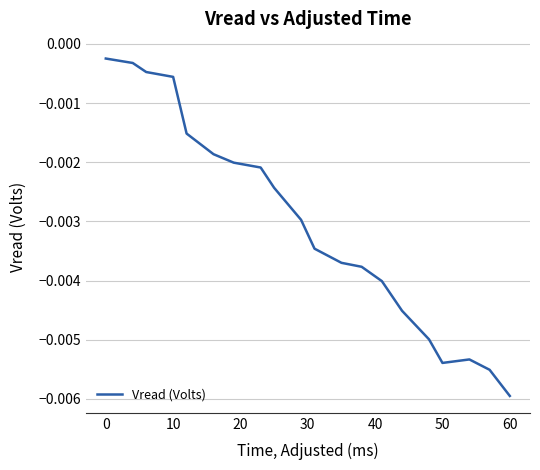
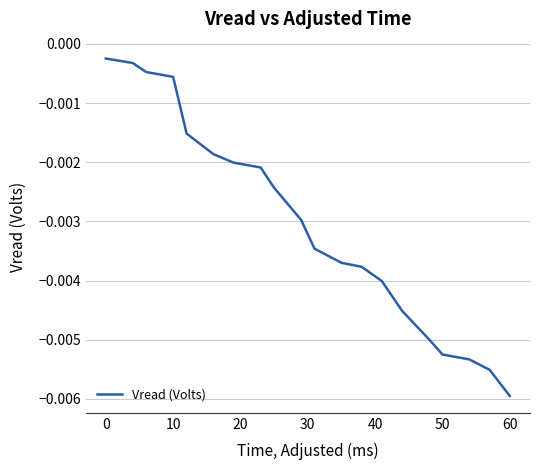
  {
    "0": -0.0002,
    "10": -0.0006,
-   "50": -0.0054,
+   "50": -0.0052,
    "60": -0.0060
  }
